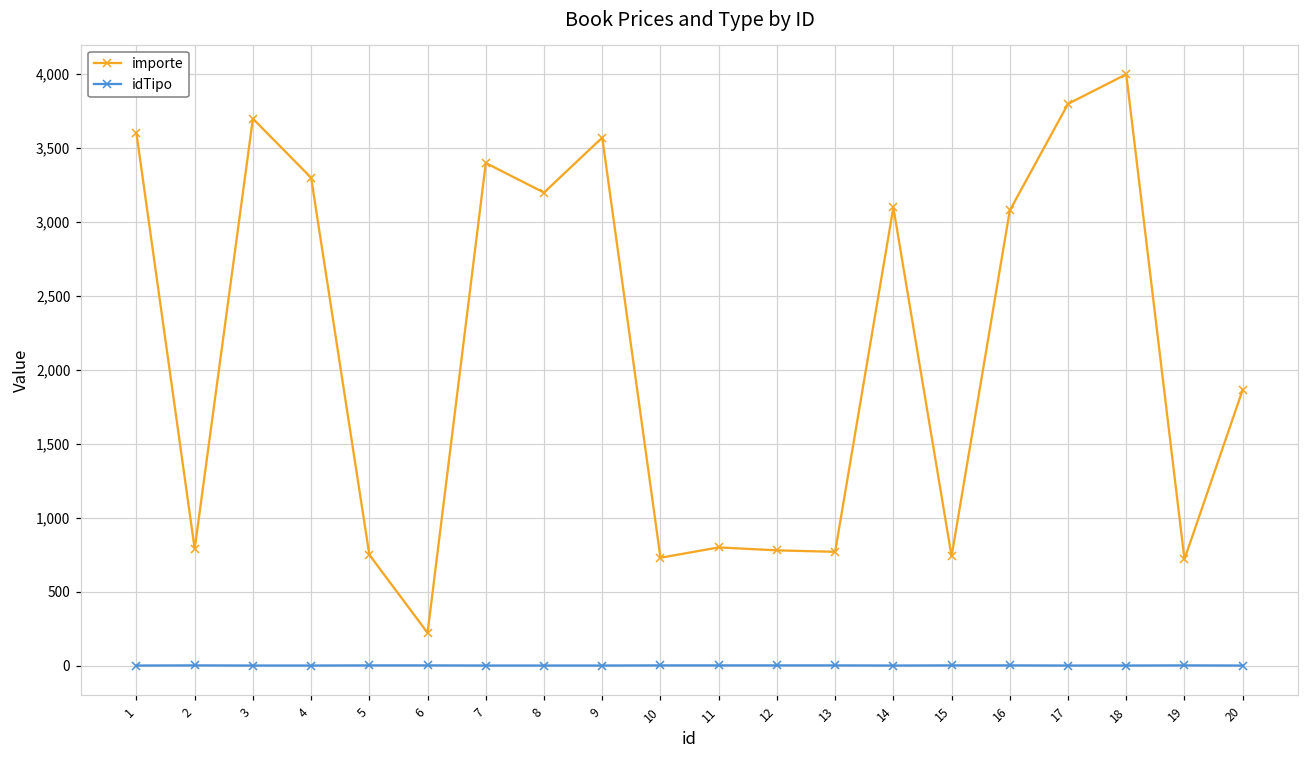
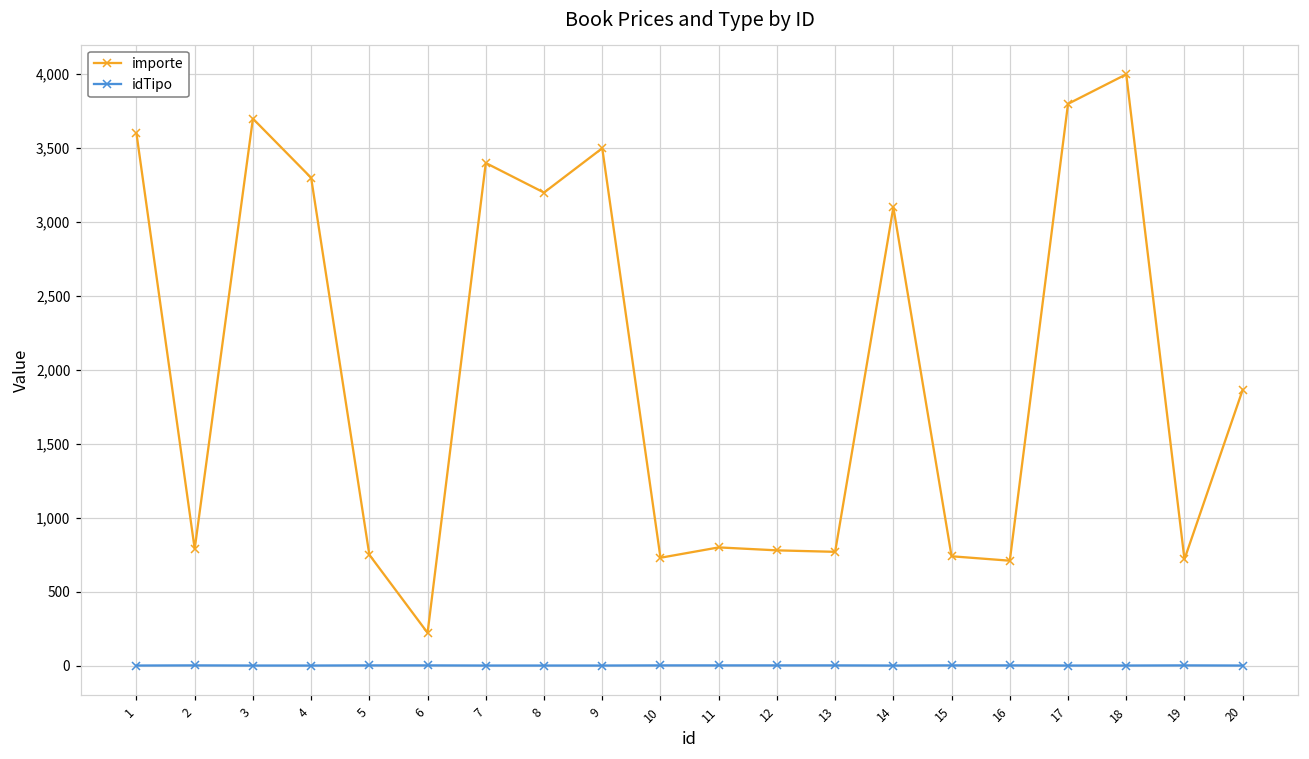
  {
    "importe": {
      "1": "3,600",
      "2": "790",
      "3": "3,700",
      "4": "3,300",
      "5": "750",
      "6": "220",
      "7": "3,400",
      "8": "3,200",
-     "9": "3,570",
+     "9": "3,500",
      "10": "730",
      "11": "800",
      "12": "780",
      "13": "770",
      "14": "3,100",
      "15": "740",
-     "16": "3,080",
+     "16": "710",
      "17": "3,800",
      "18": "4,000",
      "19": "720",
      "20": "1,870"
    },
    "idTipo": {
      "1": "0",
      "2": "0",
      "3": "0",
      "4": "0",
      "5": "0",
      "6": "0",
      "7": "0",
      "8": "0",
      "9": "0",
      "10": "0",
      "11": "0",
      "12": "0",
      "13": "0",
      "14": "0",
      "15": "0",
      "16": "0",
      "17": "0",
      "18": "0",
      "19": "0",
      "20": "0"
    }
  }
